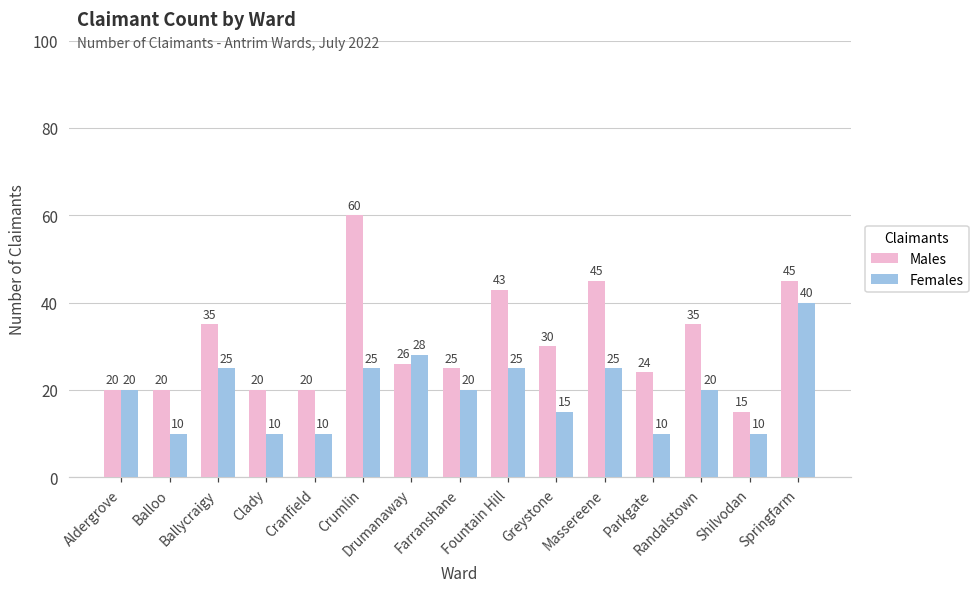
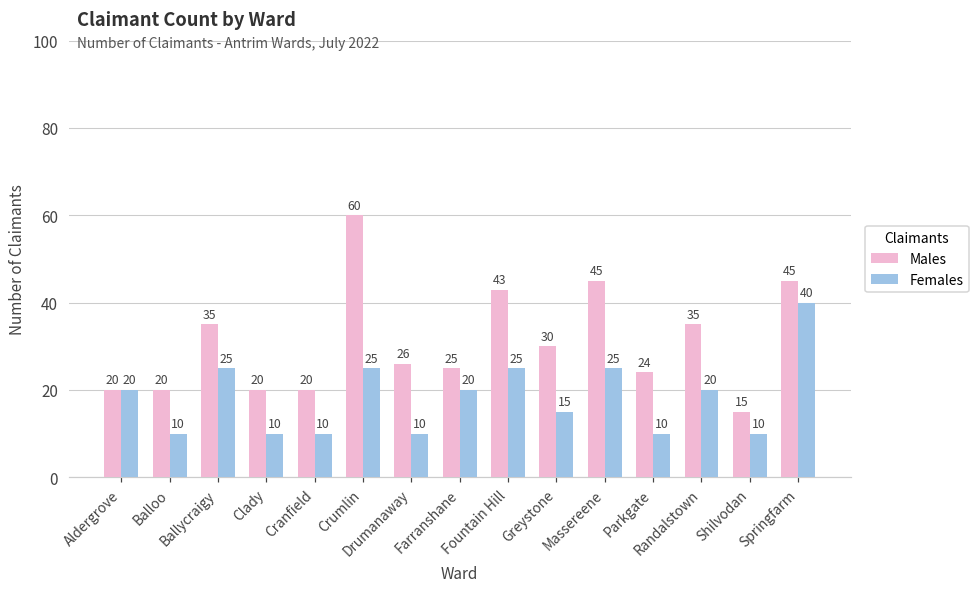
  {
    "Males": {
      "Aldergrove": 20,
      "Balloo": 20,
      "Ballycraigy": 35,
      "Clady": 20,
      "Cranfield": 20,
      "Crumlin": 60,
      "Drumanaway": 26,
      "Farranshane": 25,
      "Fountain Hill": 43,
      "Greystone": 30,
      "Massereene": 45,
      "Parkgate": 24,
      "Randalstown": 35,
      "Shilvodan": 15,
      "Springfarm": 45
    },
    "Females": {
      "Aldergrove": 20,
      "Balloo": 10,
      "Ballycraigy": 25,
      "Clady": 10,
      "Cranfield": 10,
      "Crumlin": 25,
-     "Drumanaway": 28,
+     "Drumanaway": 10,
      "Farranshane": 20,
      "Fountain Hill": 25,
      "Greystone": 15,
      "Massereene": 25,
      "Parkgate": 10,
      "Randalstown": 20,
      "Shilvodan": 10,
      "Springfarm": 40
    }
  }
